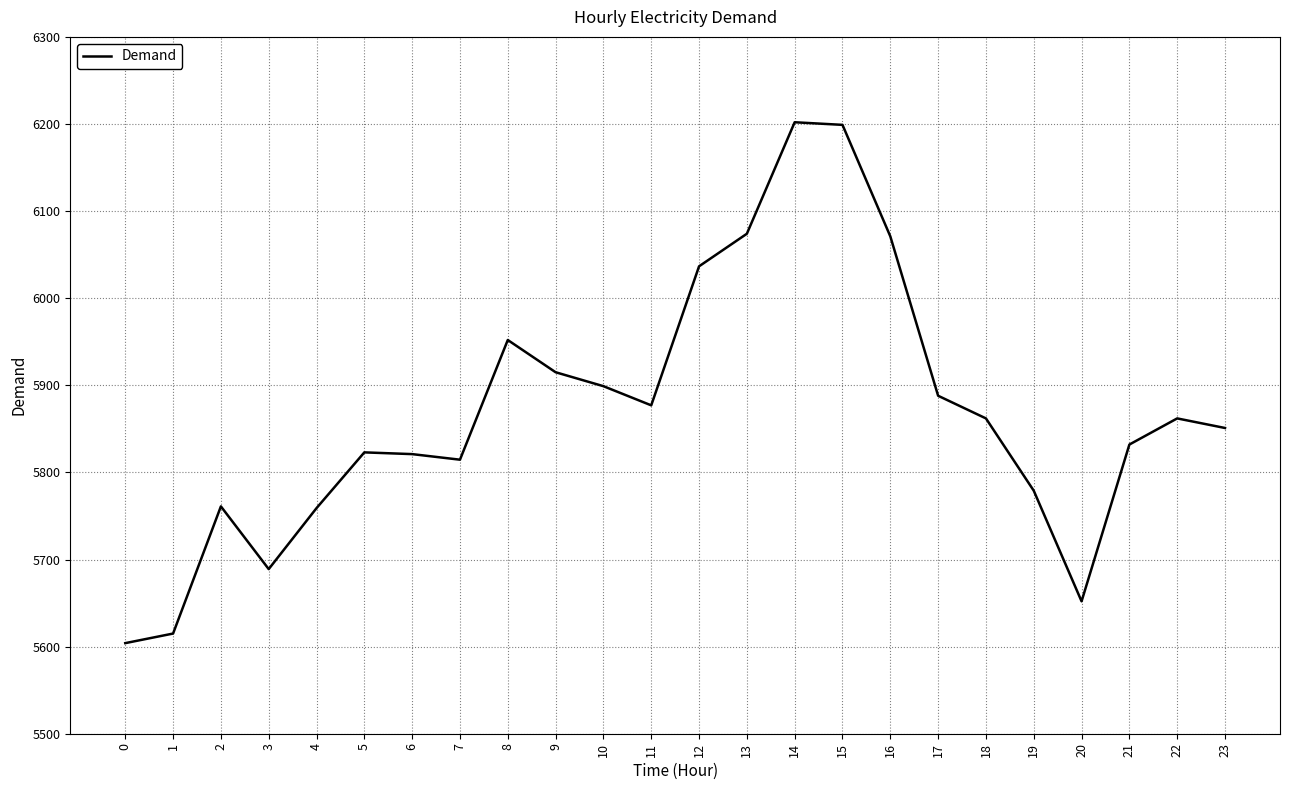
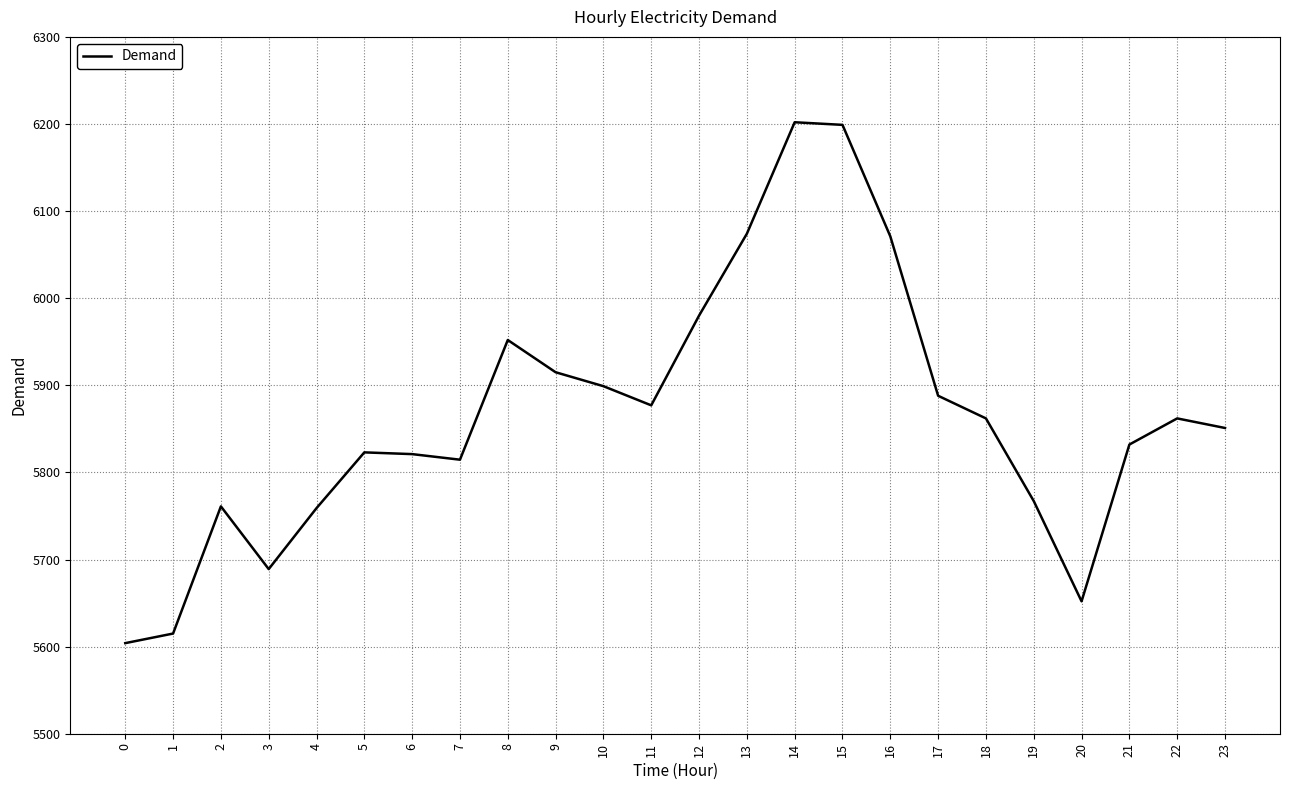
  {
    "0": 5600,
    "1": 5620,
    "2": 5760,
    "3": 5690,
    "4": 5760,
    "5": 5820,
    "6": 5820,
    "7": 5810,
    "8": 5950,
    "9": 5920,
    "10": 5900,
    "11": 5880,
-   "12": 6040,
+   "12": 5980,
    "13": 6070,
    "14": 6200,
    "15": 6200,
    "16": 6070,
    "17": 5890,
    "18": 5860,
-   "19": 5780,
+   "19": 5770,
    "20": 5650,
    "21": 5830,
    "22": 5860,
    "23": 5850
  }
